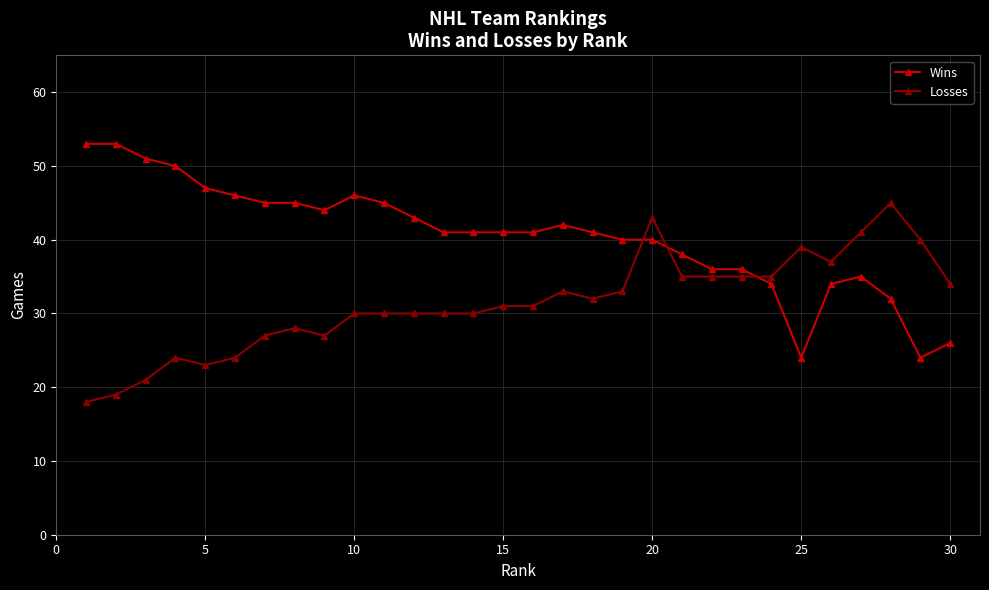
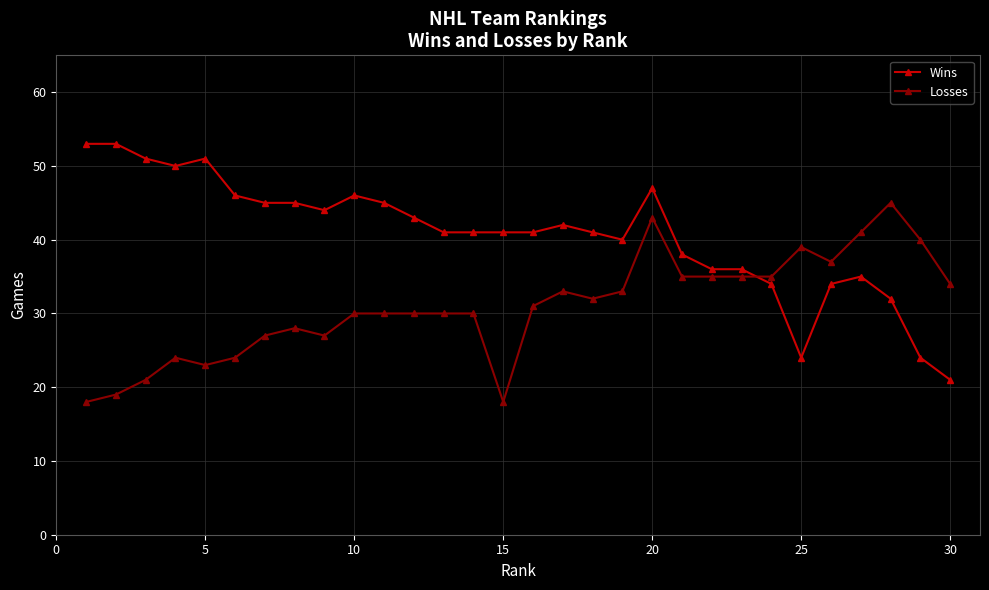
  {
    "Wins": {
-     "5": 47,
+     "5": 51,
      "10": 46,
      "15": 41,
-     "20": 40,
+     "20": 47,
      "25": 24,
-     "30": 26
+     "30": 21
    },
    "Losses": {
      "5": 23,
      "10": 30,
-     "15": 31,
+     "15": 18,
      "20": 43,
      "25": 39,
      "30": 34
    }
  }
